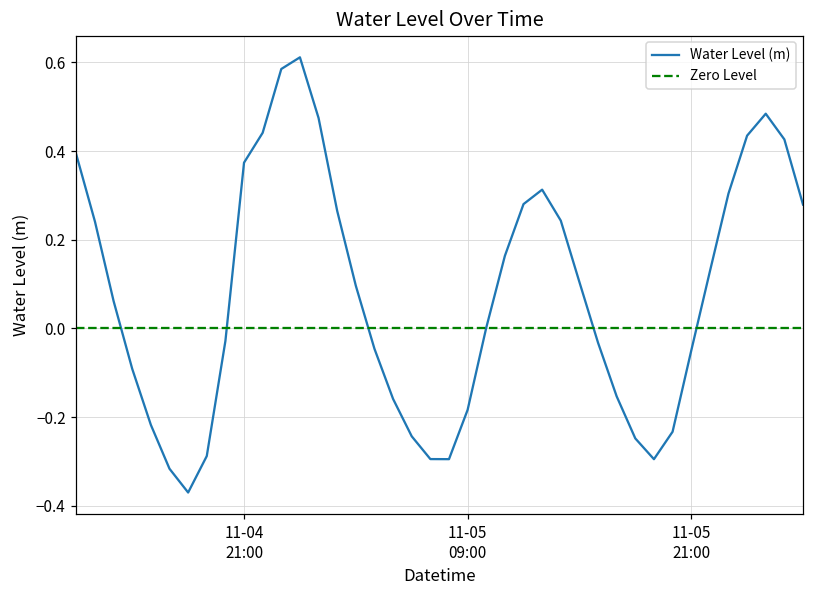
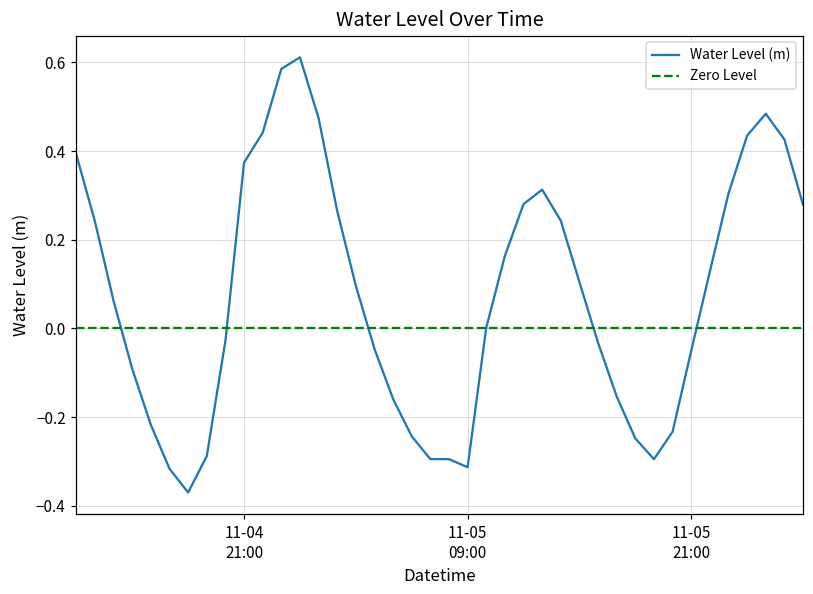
  {
    "11-04 21:00": 0.37,
-   "11-05 09:00": -0.18,
+   "11-05 09:00": -0.31,
    "11-05 21:00": -0.05
  }
